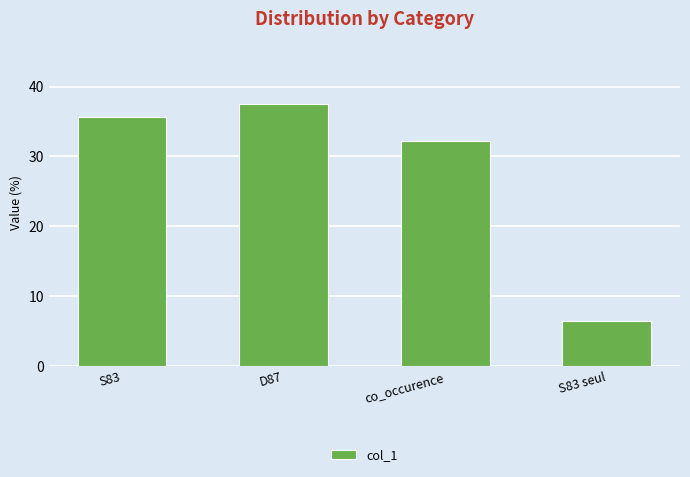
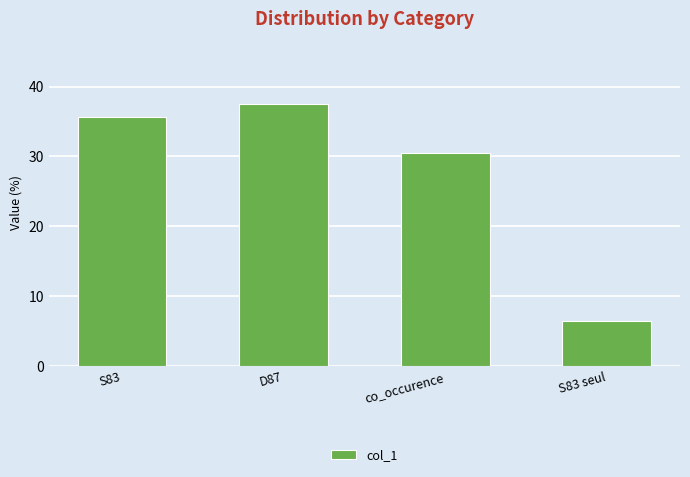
  {
    "S83": 36,
    "D87": 38,
-   "co_occurence": 32,
+   "co_occurence": 31,
    "S83 seul": 6
  }
